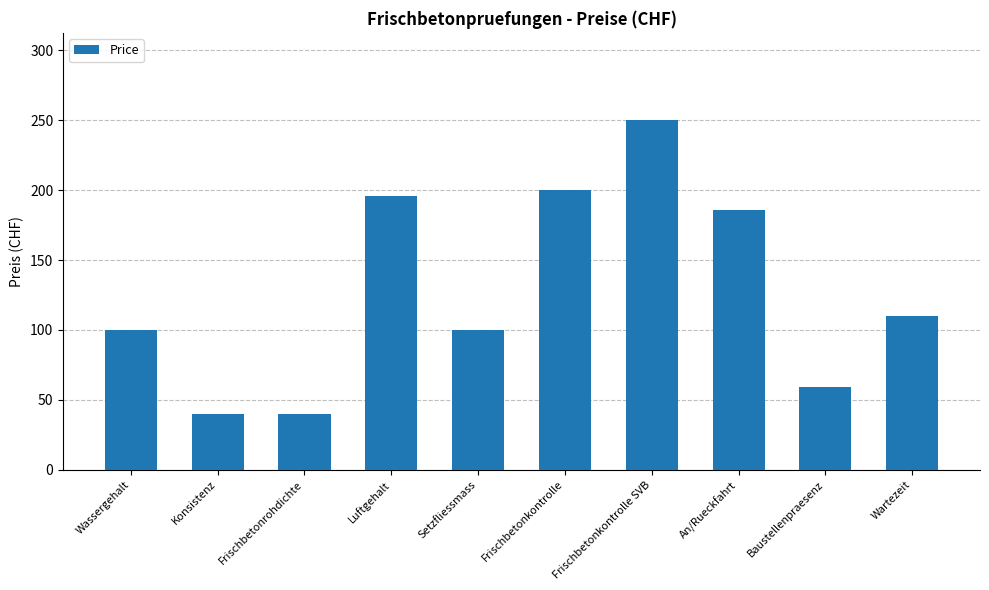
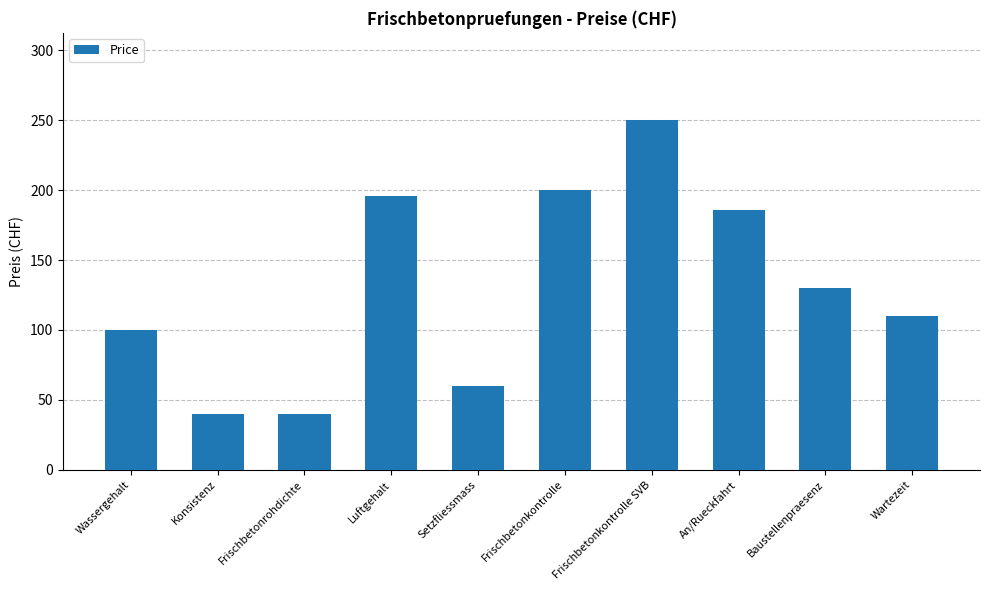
  {
    "Wassergehalt": 100,
    "Konsistenz": 40,
    "Frischbetonrohdichte": 40,
    "Luftgehalt": 196,
-   "Setzfliessmass": 100,
+   "Setzfliessmass": 60,
    "Frischbetonkontrolle": 200,
    "Frischbetonkontrolle SVB": 250,
    "An/Rueckfahrt": 186,
-   "Baustellenpraesenz": 59,
+   "Baustellenpraesenz": 130,
    "Wartezeit": 110
  }
